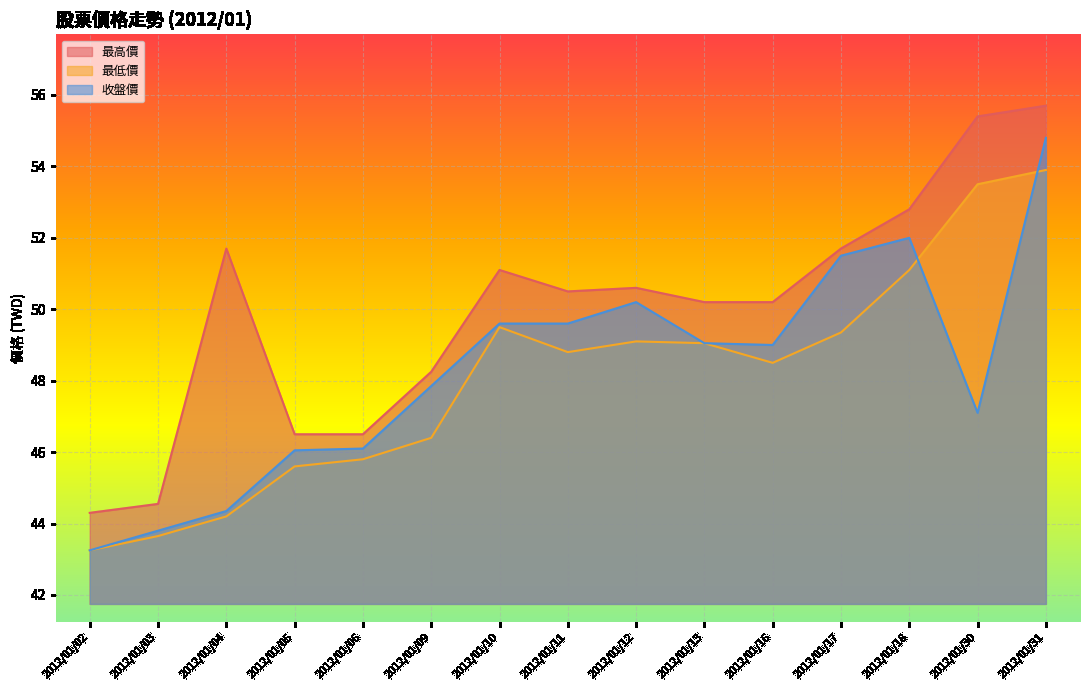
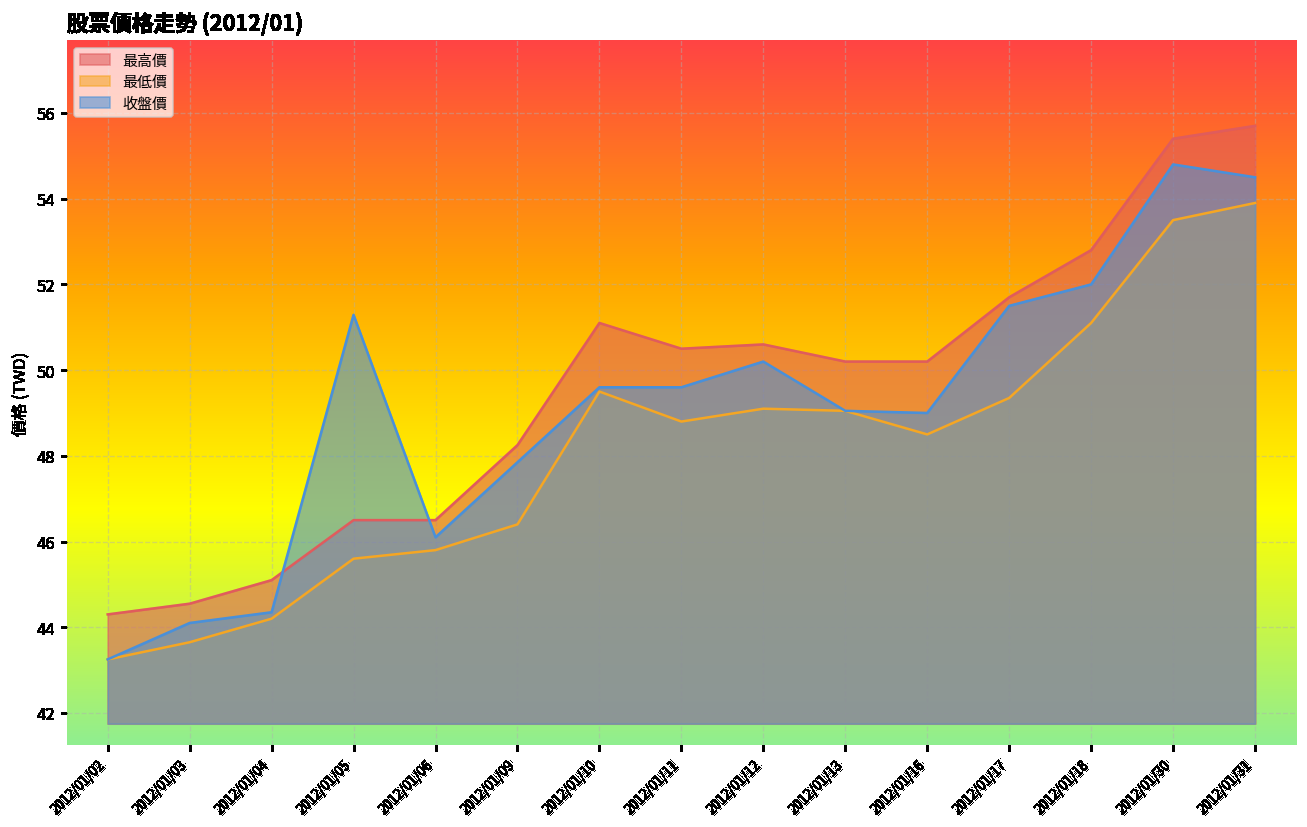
  {
    "最高價": {
      "2012/01/02": 44.3,
      "2012/01/03": 44.6,
-     "2012/01/04": 51.7,
+     "2012/01/04": 45.1,
      "2012/01/05": 46.5,
      "2012/01/06": 46.5,
      "2012/01/09": 48.3,
      "2012/01/10": 51.1,
      "2012/01/11": 50.5,
      "2012/01/12": 50.6,
      "2012/01/13": 50.2,
      "2012/01/16": 50.2,
      "2012/01/17": 51.7,
      "2012/01/18": 52.8,
      "2012/01/30": 55.4,
      "2012/01/31": 55.7
    },
    "最低價": {
      "2012/01/03": 43.7,
      "2012/01/04": 44.2,
      "2012/01/05": 45.6,
      "2012/01/06": 45.8,
      "2012/01/09": 46.4,
      "2012/01/10": 49.5,
      "2012/01/11": 48.8,
      "2012/01/12": 49.1,
      "2012/01/16": 48.5,
      "2012/01/17": 49.4,
      "2012/01/18": 51.1,
      "2012/01/30": 53.5,
      "2012/01/31": 53.9
    },
    "收盤價": {
-     "2012/01/03": 43.8,
+     "2012/01/03": 44.1,
      "2012/01/04": 44.4,
-     "2012/01/05": 46.1,
+     "2012/01/05": 51.3,
      "2012/01/06": 46.1,
      "2012/01/09": 47.9,
      "2012/01/10": 49.6,
      "2012/01/11": 49.6,
      "2012/01/12": 50.2,
      "2012/01/16": 49.0,
      "2012/01/17": 51.5,
      "2012/01/18": 52.0,
-     "2012/01/30": 47.1,
-     "2012/01/31": 54.8
+     "2012/01/30": 54.8,
+     "2012/01/31": 54.5
    }
  }
